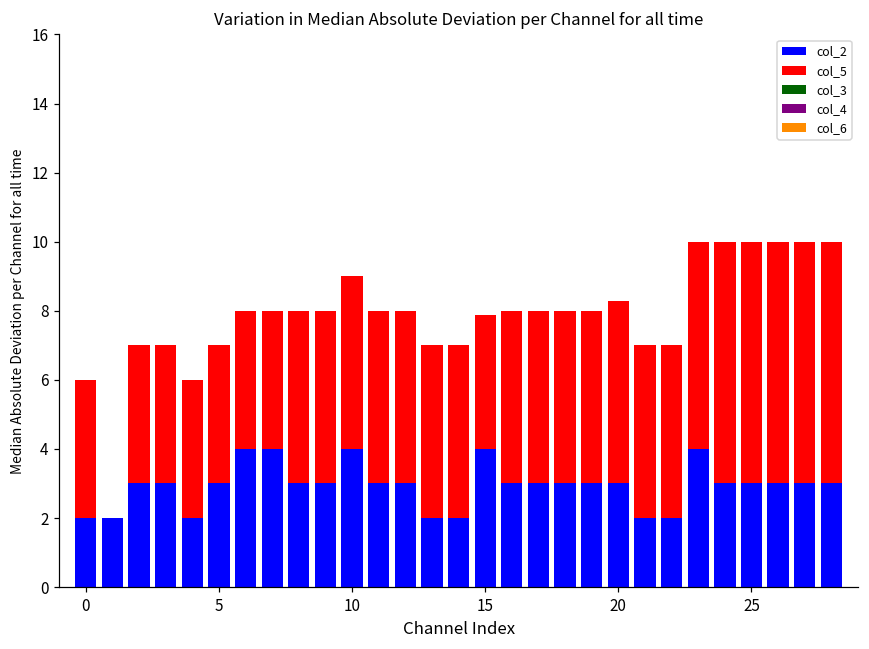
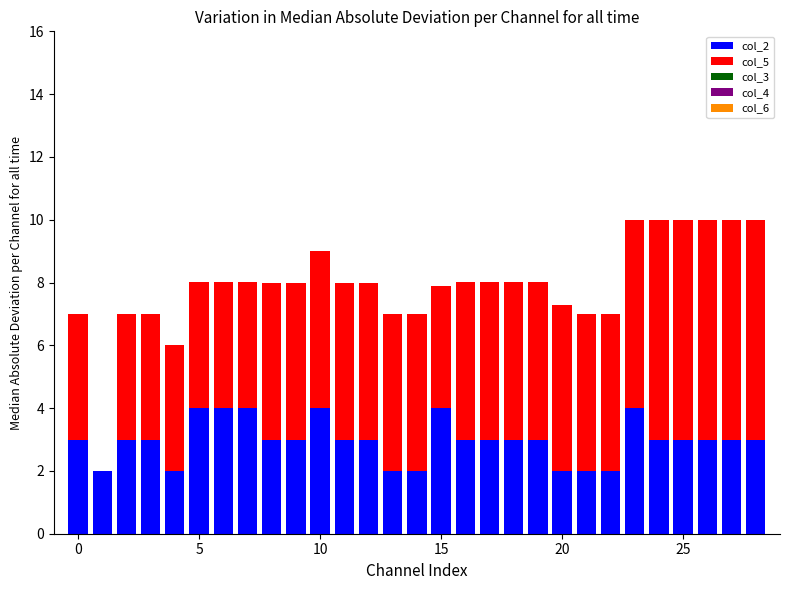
  {
    "col_2": {
-     "0": 2,
-     "5": 3,
+     "0": 3,
+     "5": 4,
      "10": 4,
      "15": 4,
-     "20": 3,
+     "20": 2,
      "25": 3
    }
  }
